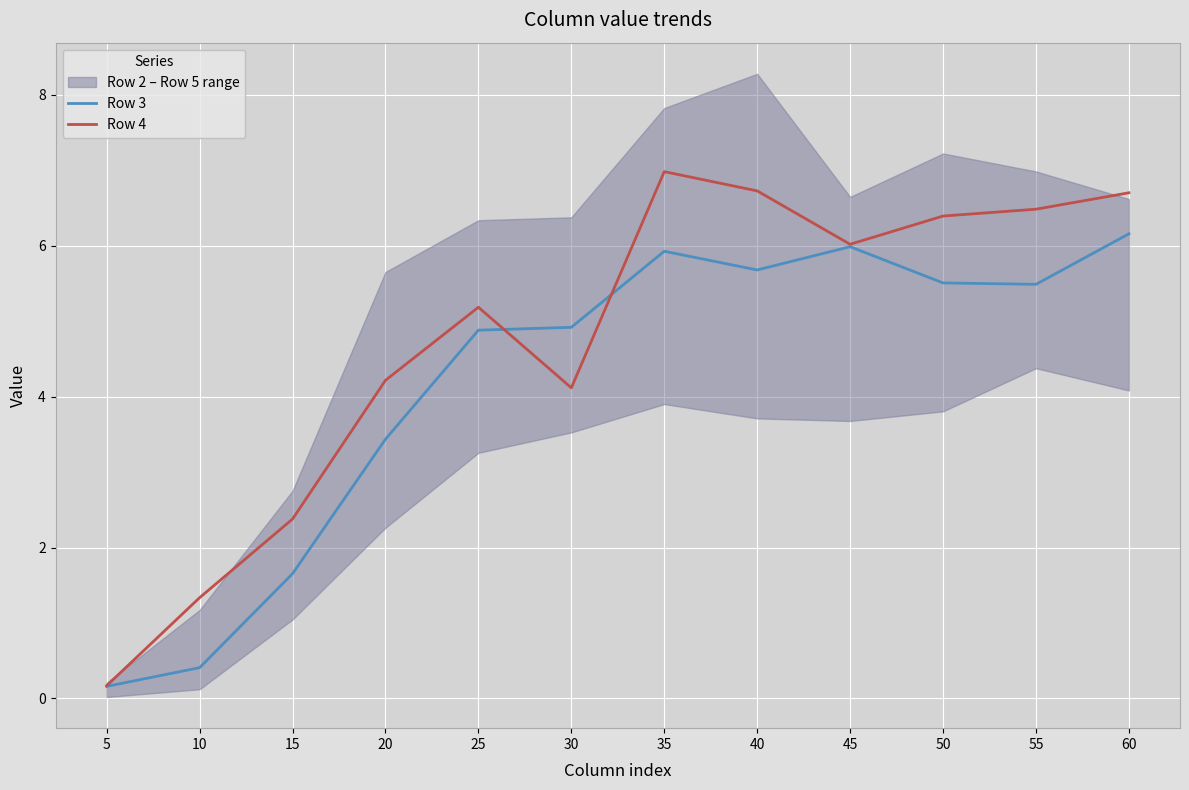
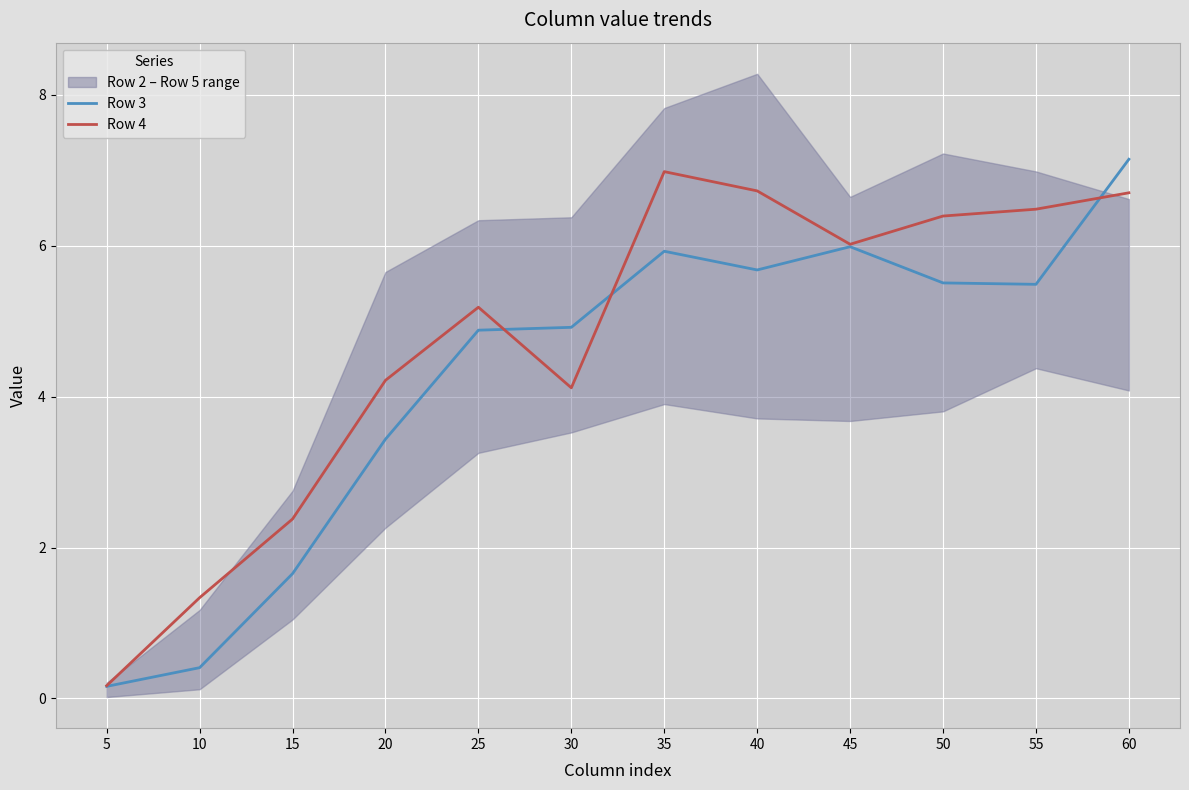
  {
    "Row 3": {
      "10": 0.4,
      "15": 1.7,
      "20": 3.4,
      "25": 4.9,
      "30": 4.9,
      "35": 5.9,
      "40": 5.7,
      "50": 5.5,
      "55": 5.5,
-     "60": 6.2
+     "60": 7.1
    },
    "Row 4": {
      "10": 1.3,
      "15": 2.4,
      "20": 4.2,
      "25": 5.2,
      "30": 4.1,
      "35": 7.0,
      "40": 6.7,
      "50": 6.4,
      "55": 6.5,
      "60": 6.7
    }
  }
